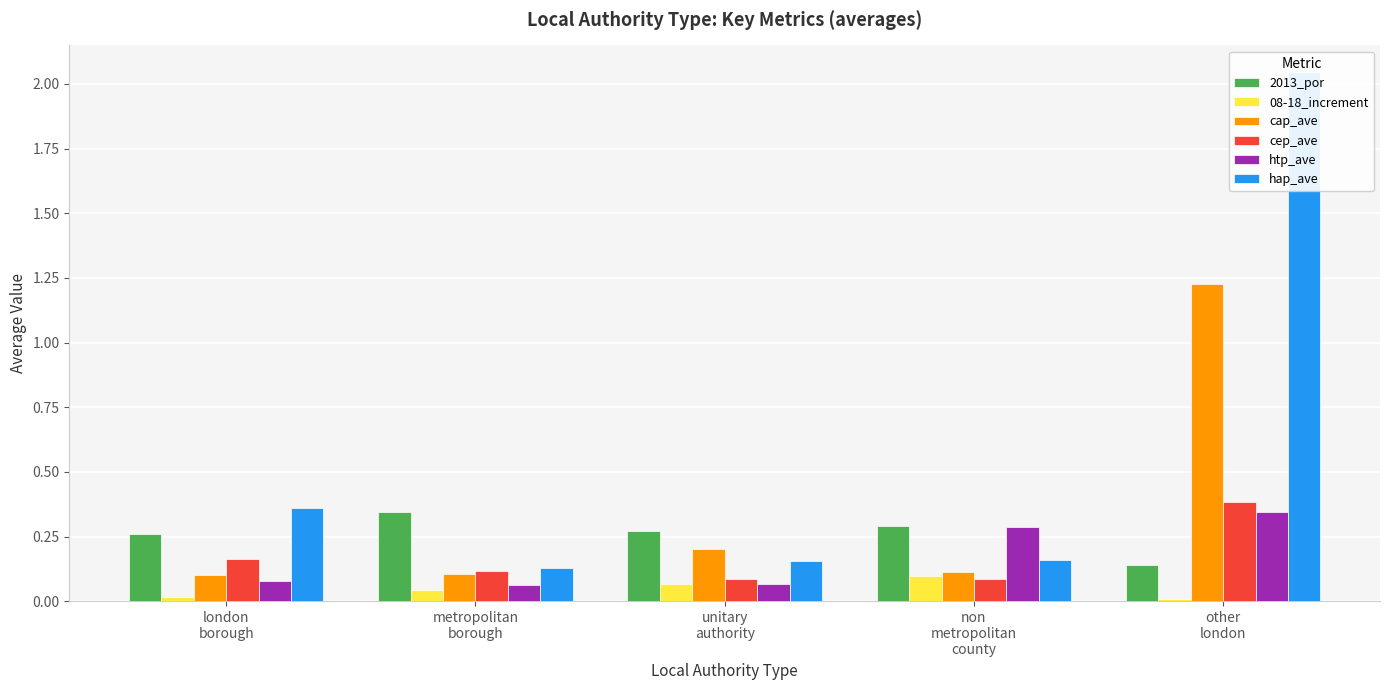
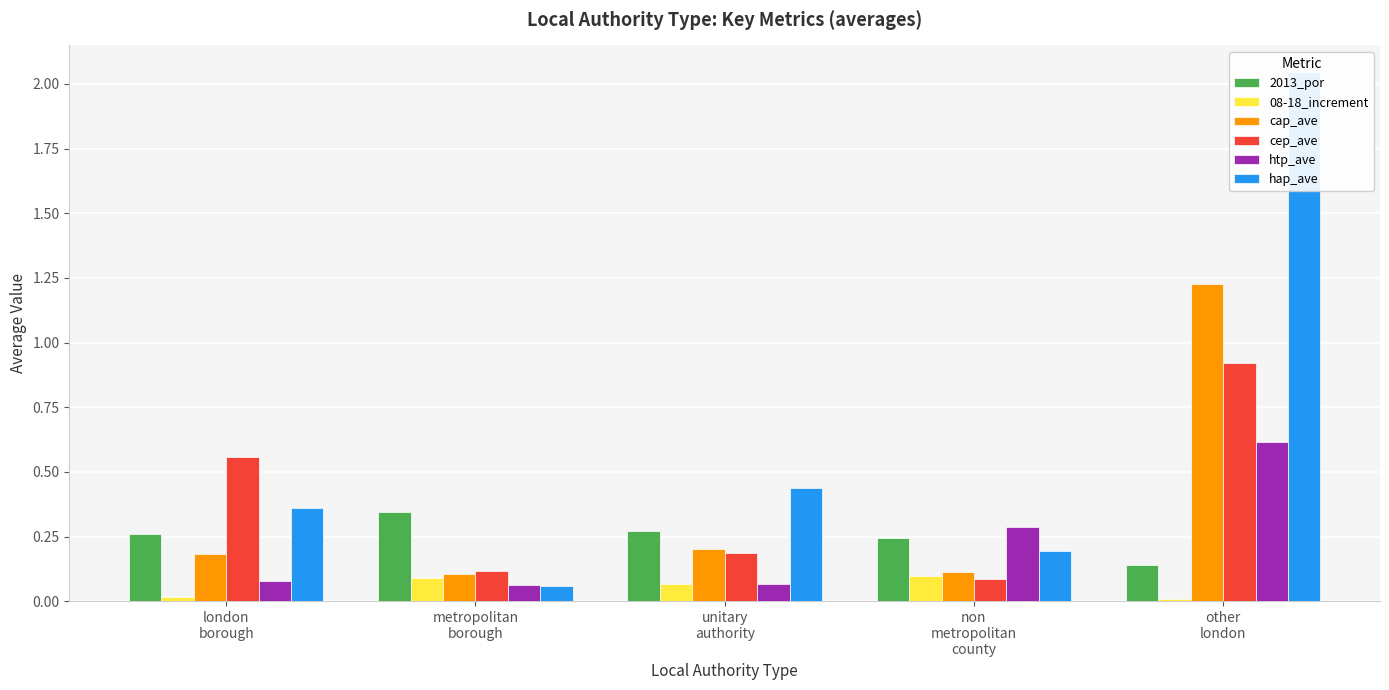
  {
    "2013_por": {
      "london borough": 0.26,
      "metropolitan borough": 0.35,
      "unitary authority": 0.27,
-     "non metropolitan county": 0.29,
+     "non metropolitan county": 0.25,
      "other london": 0.14
    },
    "08-18_increment": {
      "london borough": 0.02,
-     "metropolitan borough": 0.04,
+     "metropolitan borough": 0.09,
      "unitary authority": 0.07,
      "non metropolitan county": 0.10
    },
    "cap_ave": {
-     "london borough": 0.10,
+     "london borough": 0.18,
      "metropolitan borough": 0.10,
      "unitary authority": 0.20,
      "non metropolitan county": 0.11,
      "other london": 1.23
    },
    "cep_ave": {
-     "london borough": 0.16,
+     "london borough": 0.56,
      "metropolitan borough": 0.12,
-     "unitary authority": 0.09,
+     "unitary authority": 0.19,
      "non metropolitan county": 0.08,
-     "other london": 0.38
+     "other london": 0.92
    },
    "htp_ave": {
      "london borough": 0.08,
      "metropolitan borough": 0.06,
      "unitary authority": 0.07,
      "non metropolitan county": 0.29,
-     "other london": 0.34
+     "other london": 0.61
    },
    "hap_ave": {
      "london borough": 0.36,
-     "metropolitan borough": 0.13,
-     "unitary authority": 0.16,
-     "non metropolitan county": 0.16
+     "metropolitan borough": 0.06,
+     "unitary authority": 0.44,
+     "non metropolitan county": 0.19
    }
  }
